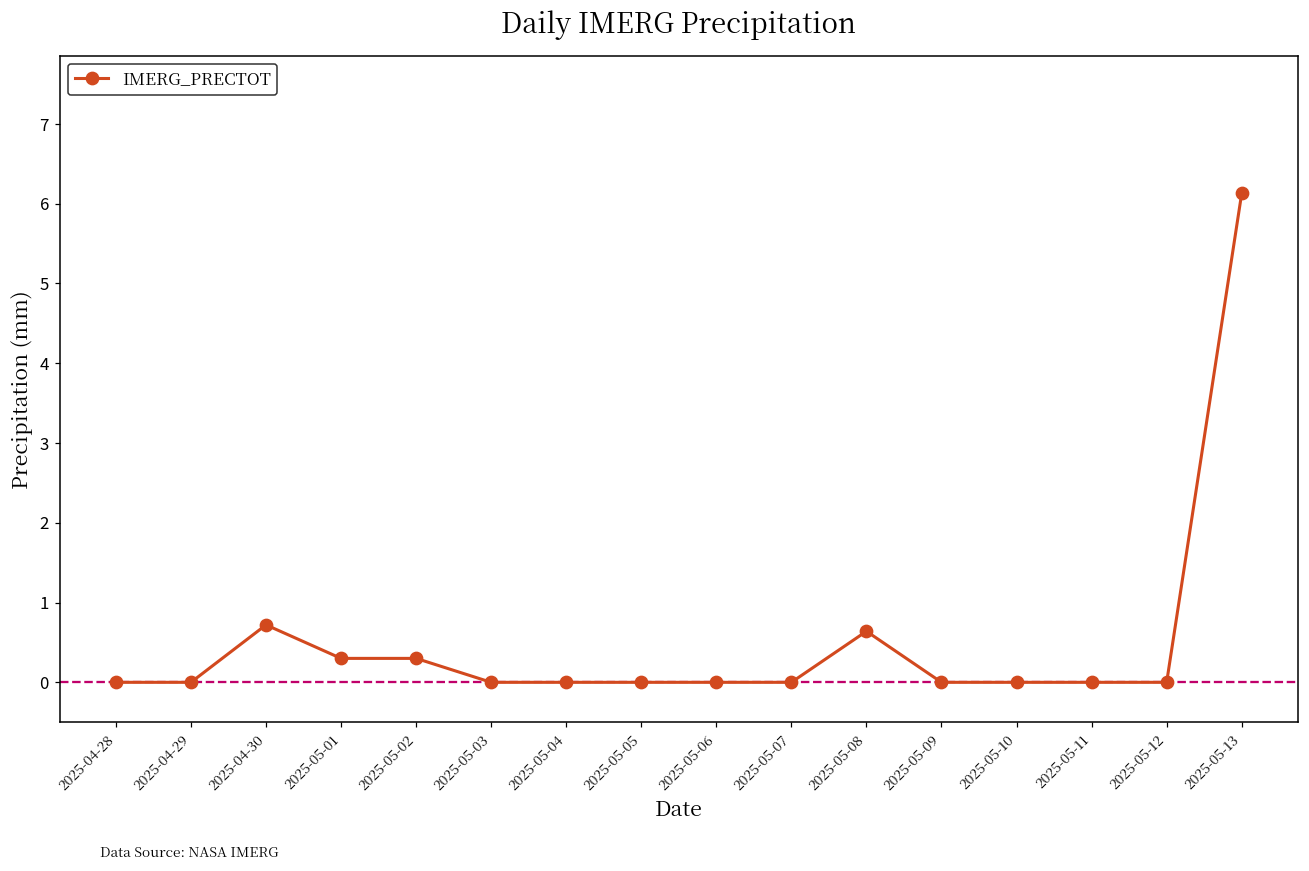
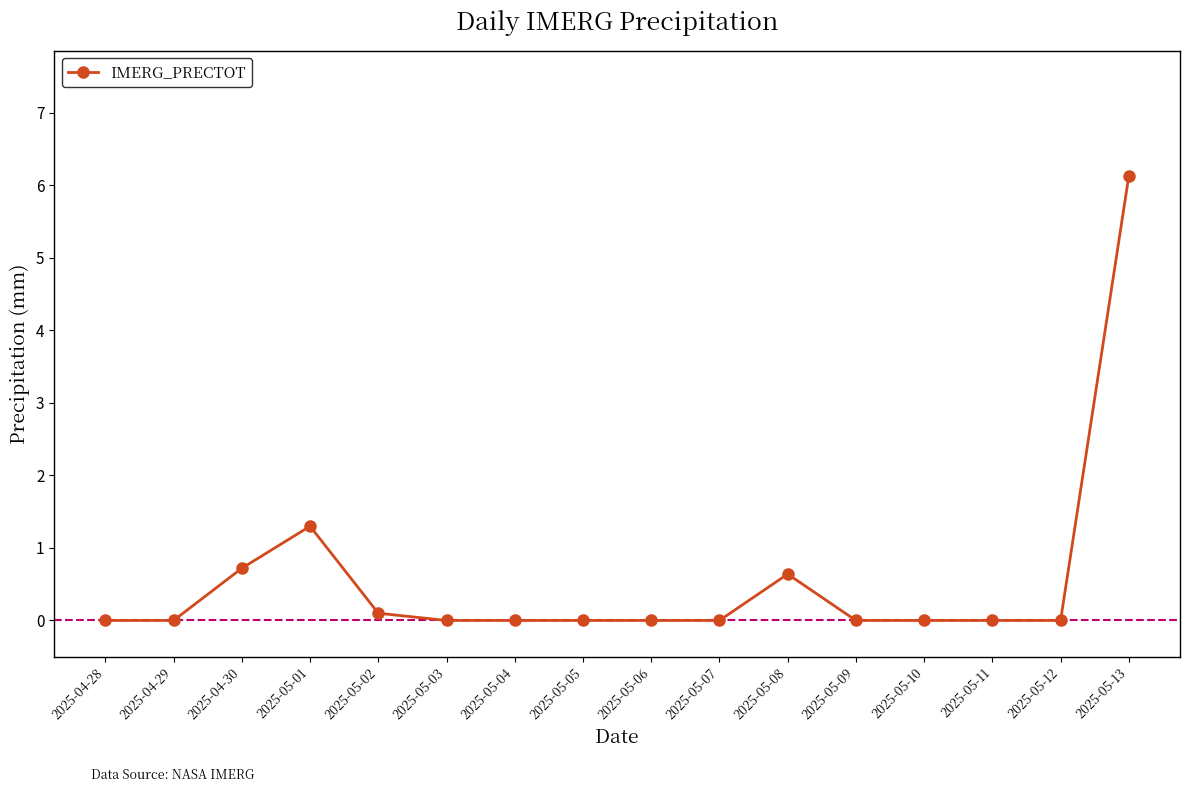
  {
    "2025-04-28": 0.0,
    "2025-04-29": 0.0,
    "2025-04-30": 0.7,
-   "2025-05-01": 0.3,
-   "2025-05-02": 0.3,
+   "2025-05-01": 1.3,
+   "2025-05-02": 0.1,
    "2025-05-03": 0.0,
    "2025-05-04": 0.0,
    "2025-05-05": 0.0,
    "2025-05-06": 0.0,
    "2025-05-07": 0.0,
    "2025-05-08": 0.6,
    "2025-05-09": 0.0,
    "2025-05-10": 0.0,
    "2025-05-11": 0.0,
    "2025-05-12": 0.0,
    "2025-05-13": 6.1
  }
